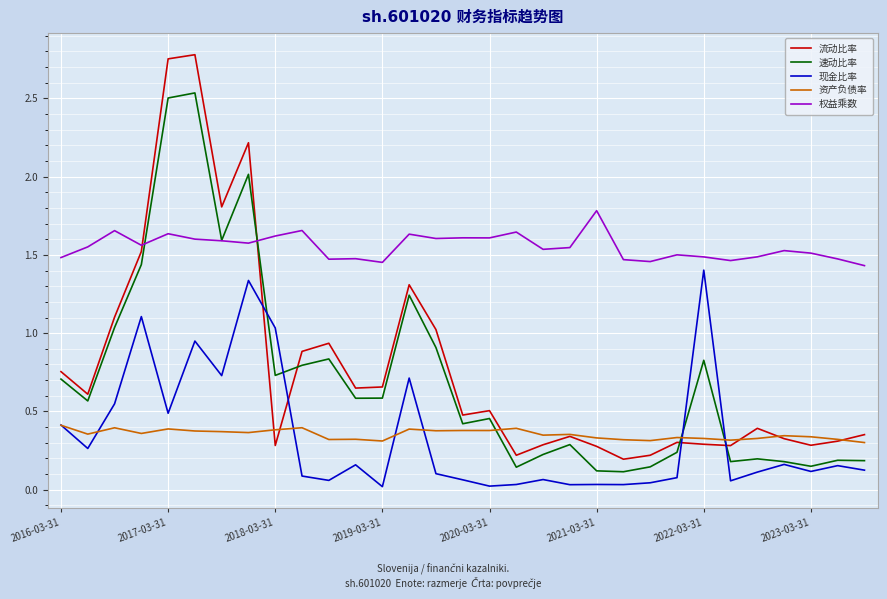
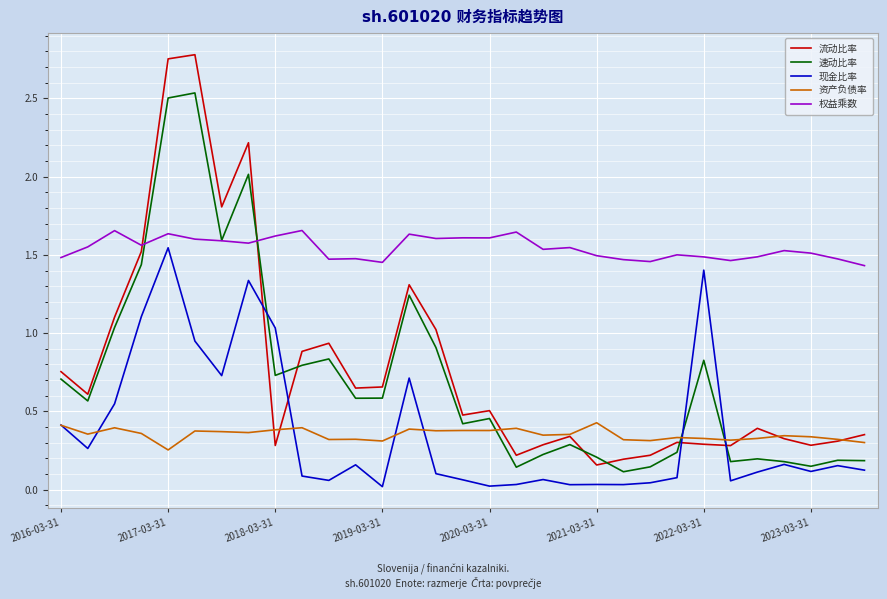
  {
    "流动比率": {
      "2016-03-31": 0.75,
      "2017-03-31": 2.75,
      "2018-03-31": 0.28,
      "2019-03-31": 0.66,
      "2020-03-31": 0.51,
-     "2021-03-31": 0.28,
+     "2021-03-31": 0.16,
      "2022-03-31": 0.29,
      "2023-03-31": 0.28
    },
    "速动比率": {
      "2016-03-31": 0.71,
      "2017-03-31": 2.50,
      "2018-03-31": 0.73,
      "2019-03-31": 0.59,
      "2020-03-31": 0.45,
-     "2021-03-31": 0.12,
+     "2021-03-31": 0.21,
      "2022-03-31": 0.83,
      "2023-03-31": 0.15
    },
    "现金比率": {
-     "2017-03-31": 0.49,
+     "2017-03-31": 1.55,
      "2018-03-31": 1.03,
      "2019-03-31": 0.02,
      "2020-03-31": 0.02,
      "2021-03-31": 0.03,
      "2022-03-31": 1.40,
      "2023-03-31": 0.12
    },
    "资产负债率": {
-     "2017-03-31": 0.39,
+     "2017-03-31": 0.25,
      "2018-03-31": 0.38,
      "2019-03-31": 0.31,
      "2020-03-31": 0.38,
-     "2021-03-31": 0.33,
+     "2021-03-31": 0.43,
      "2022-03-31": 0.33,
      "2023-03-31": 0.34
    },
    "权益乘数": {
      "2016-03-31": 1.48,
      "2017-03-31": 1.64,
      "2018-03-31": 1.62,
      "2019-03-31": 1.45,
      "2020-03-31": 1.61,
-     "2021-03-31": 1.78,
+     "2021-03-31": 1.49,
      "2022-03-31": 1.49,
      "2023-03-31": 1.51
    }
  }
